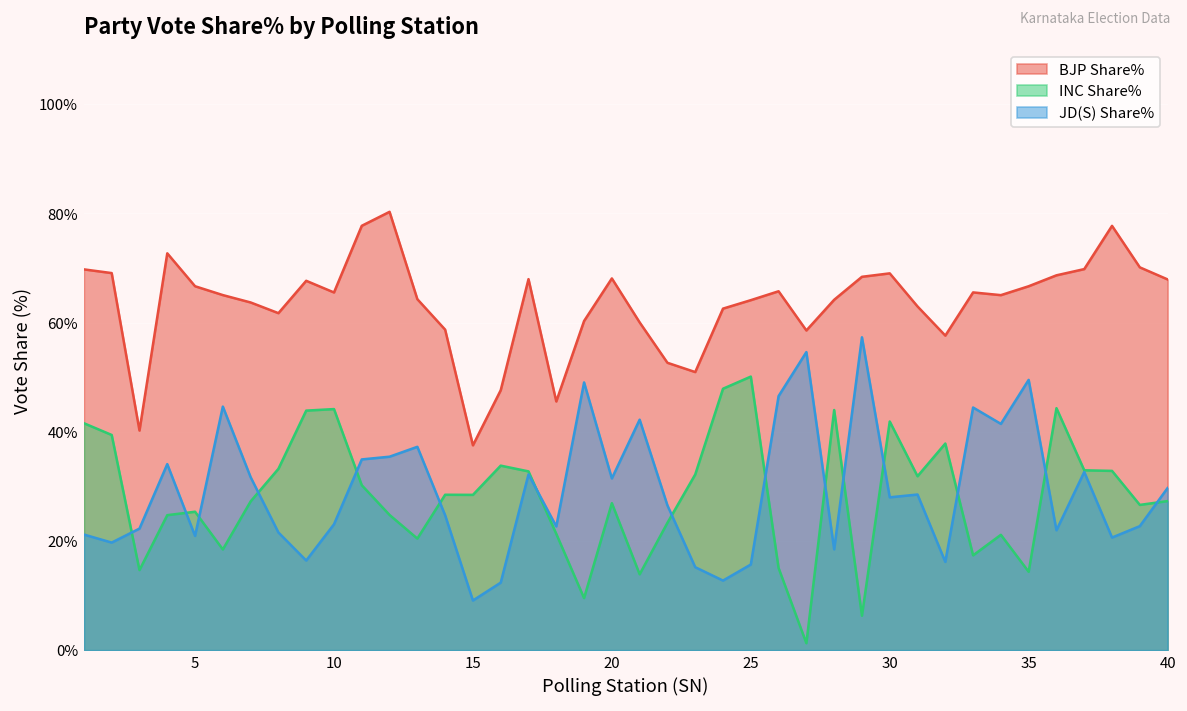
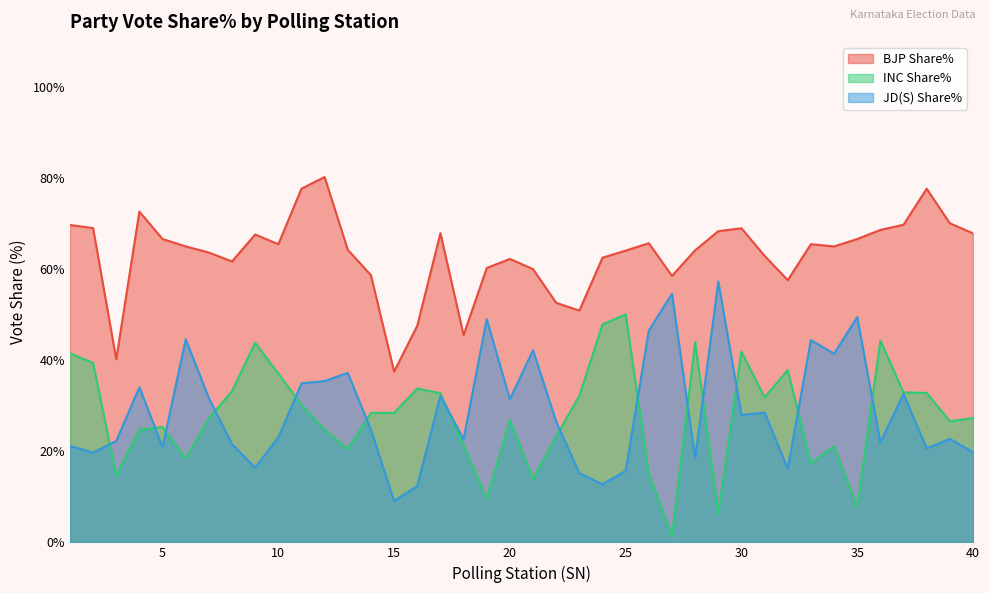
  {
    "BJP Share%": {
      "5": "67%",
      "10": "66%",
      "15": "38%",
-     "20": "68%",
+     "20": "62%",
      "25": "64%",
      "30": "69%",
      "35": "67%",
      "40": "68%"
    },
    "INC Share%": {
      "5": "25%",
-     "10": "44%",
+     "10": "37%",
      "15": "28%",
      "20": "27%",
      "25": "50%",
      "30": "42%",
-     "35": "14%",
+     "35": "8%",
      "40": "27%"
    },
    "JD(S) Share%": {
      "5": "21%",
      "10": "23%",
      "15": "9%",
      "20": "31%",
      "25": "16%",
      "30": "28%",
      "35": "50%",
-     "40": "30%"
+     "40": "20%"
    }
  }
